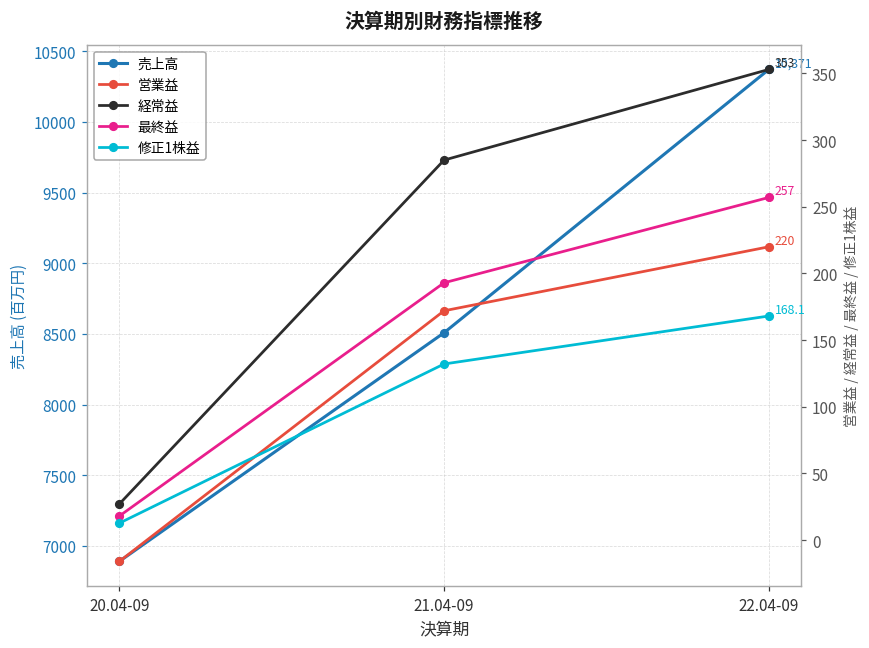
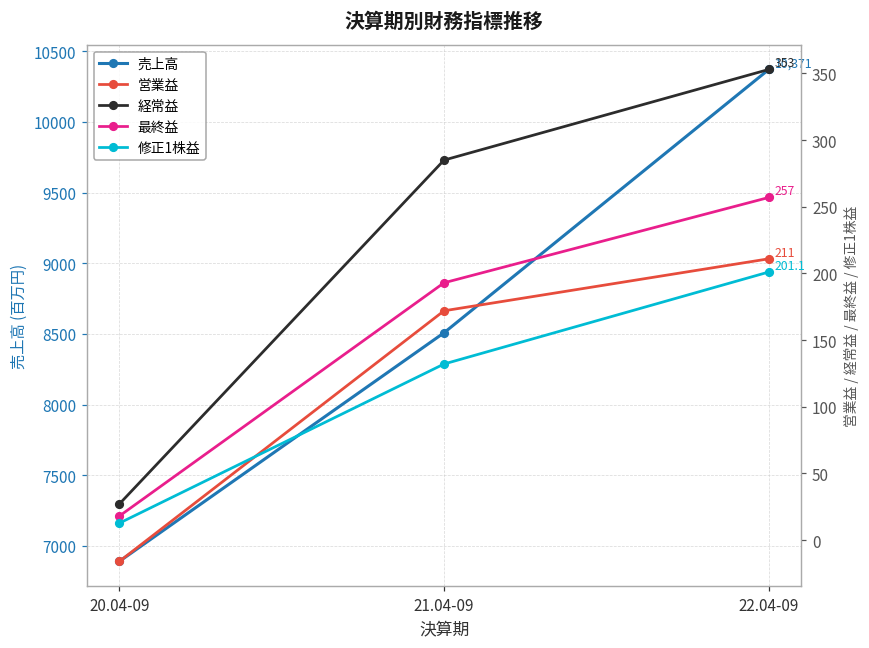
  {
    "営業益": {
-     "22.04-09": 220
+     "22.04-09": 211
    },
    "最終益": {
      "22.04-09": 257
    },
    "修正1株益": {
-     "22.04-09": 168.1
+     "22.04-09": 201.1
    }
  }
